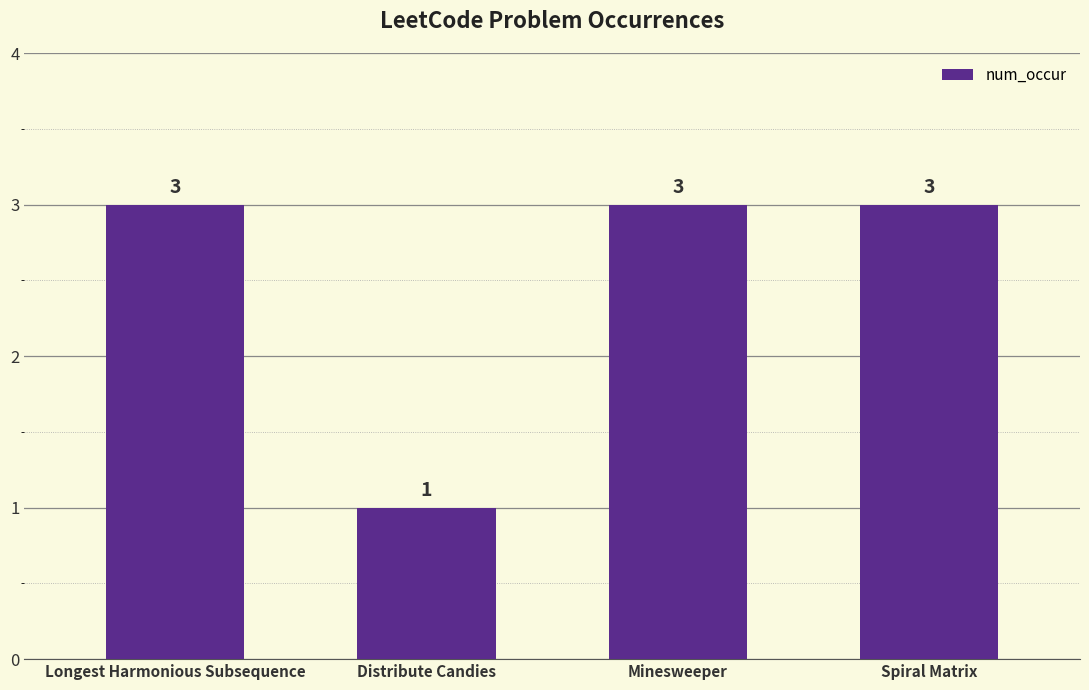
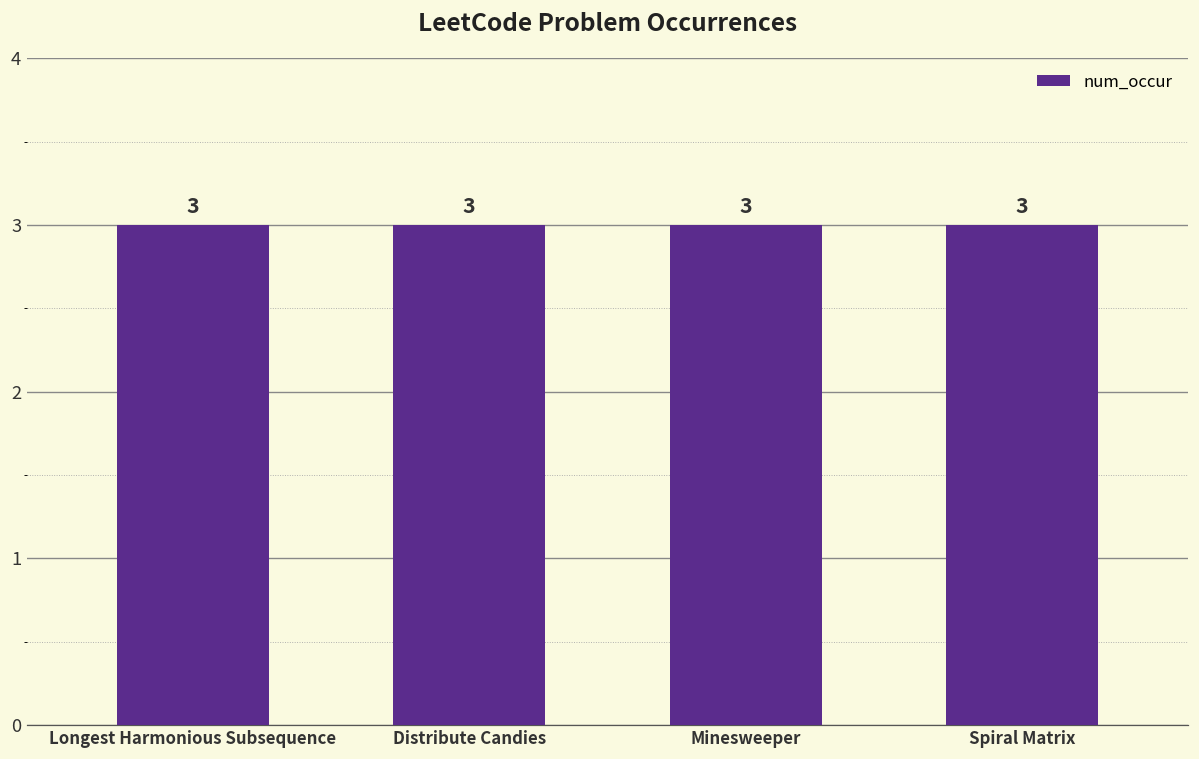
  {
    "Longest Harmonious Subsequence": 3,
-   "Distribute Candies": 1,
+   "Distribute Candies": 3,
    "Minesweeper": 3,
    "Spiral Matrix": 3
  }
